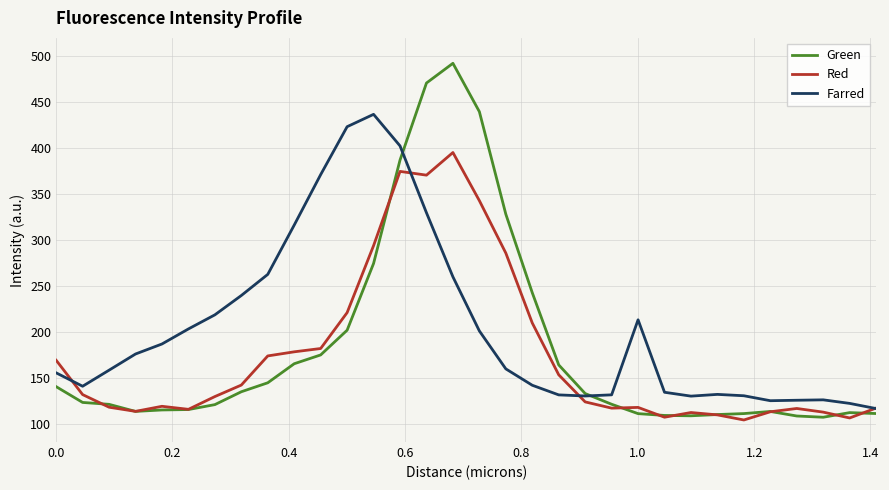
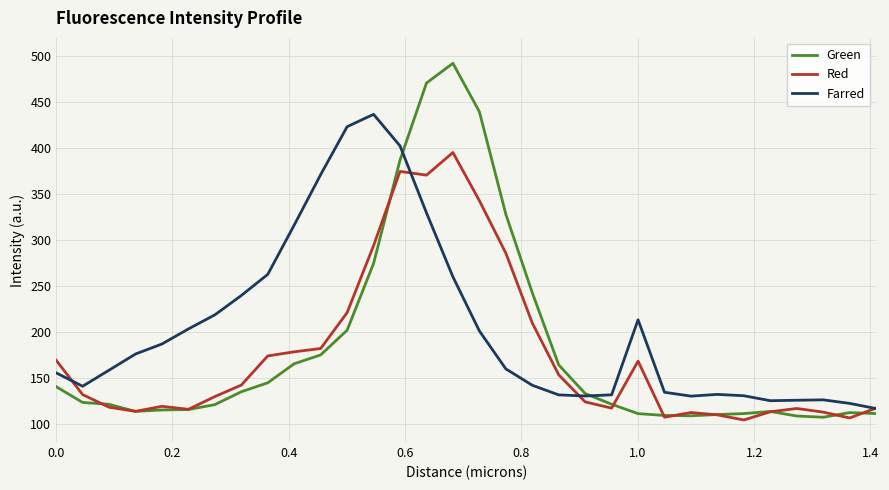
  {
    "Green": {
      "0.0": 140,
      "1.0": 110
    },
    "Red": {
      "0.0": 170,
-     "1.0": 120
+     "1.0": 170
    },
    "Farred": {
      "0.0": 160,
      "1.0": 210
    }
  }
